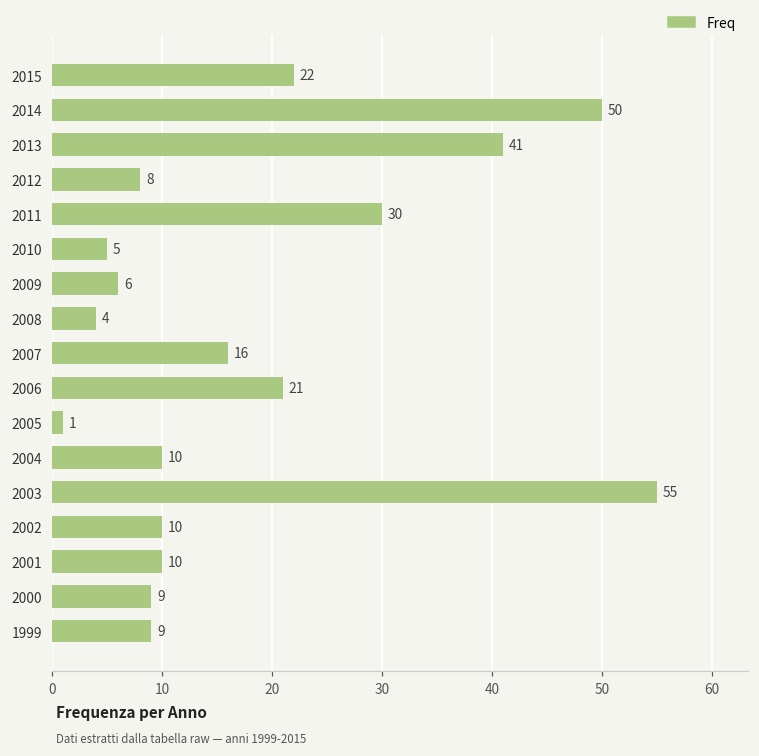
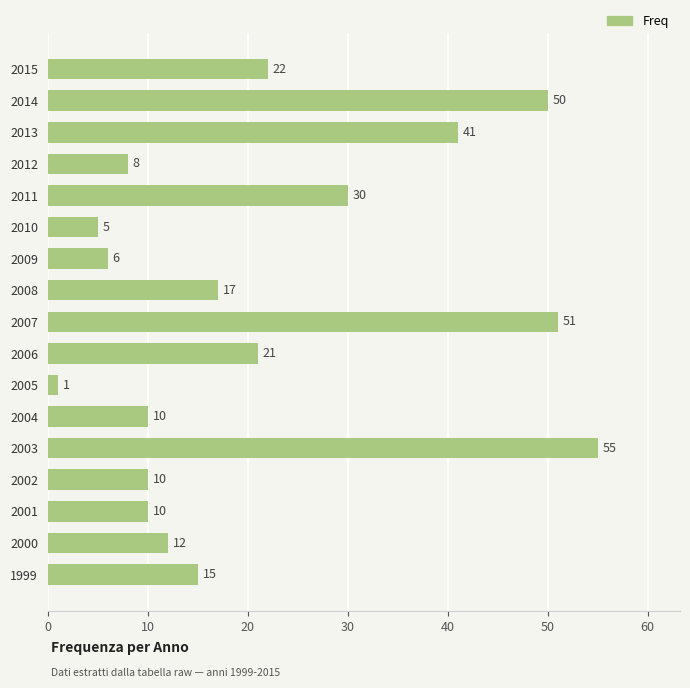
  {
    "2015": 22,
    "2014": 50,
    "2013": 41,
    "2012": 8,
    "2011": 30,
    "2010": 5,
    "2009": 6,
-   "2008": 4,
-   "2007": 16,
+   "2008": 17,
+   "2007": 51,
    "2006": 21,
    "2005": 1,
    "2004": 10,
    "2003": 55,
    "2002": 10,
    "2001": 10,
-   "2000": 9,
-   "1999": 9
+   "2000": 12,
+   "1999": 15
  }
